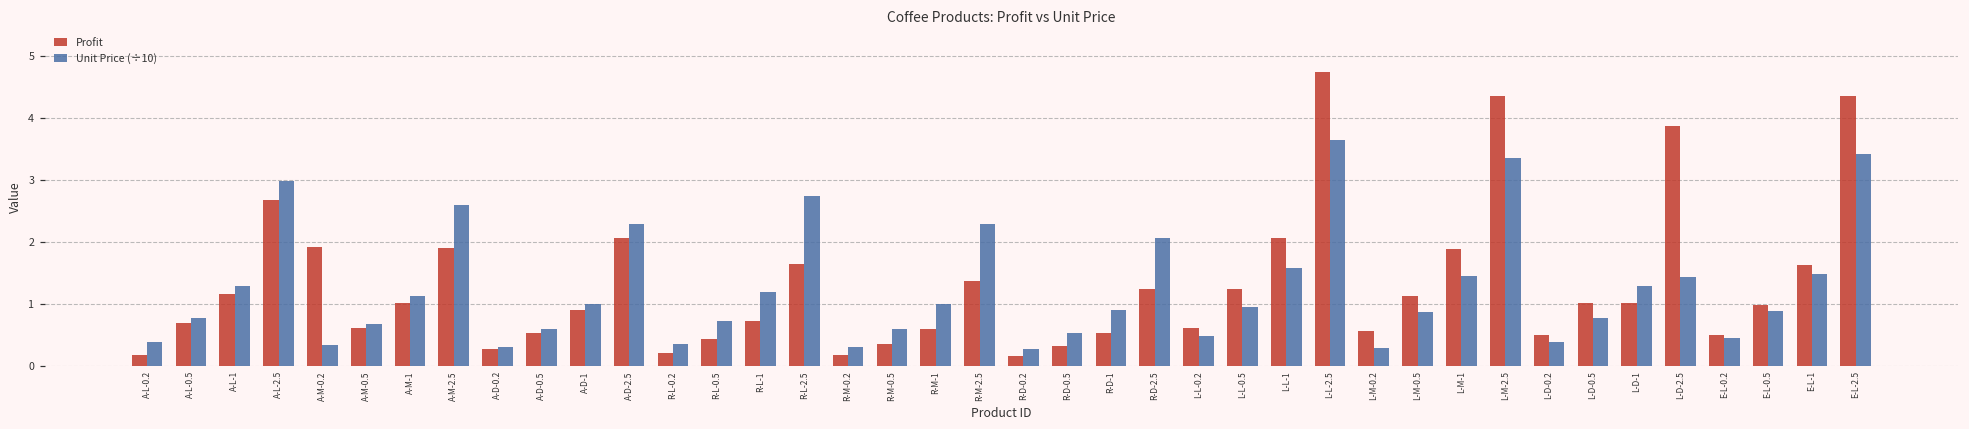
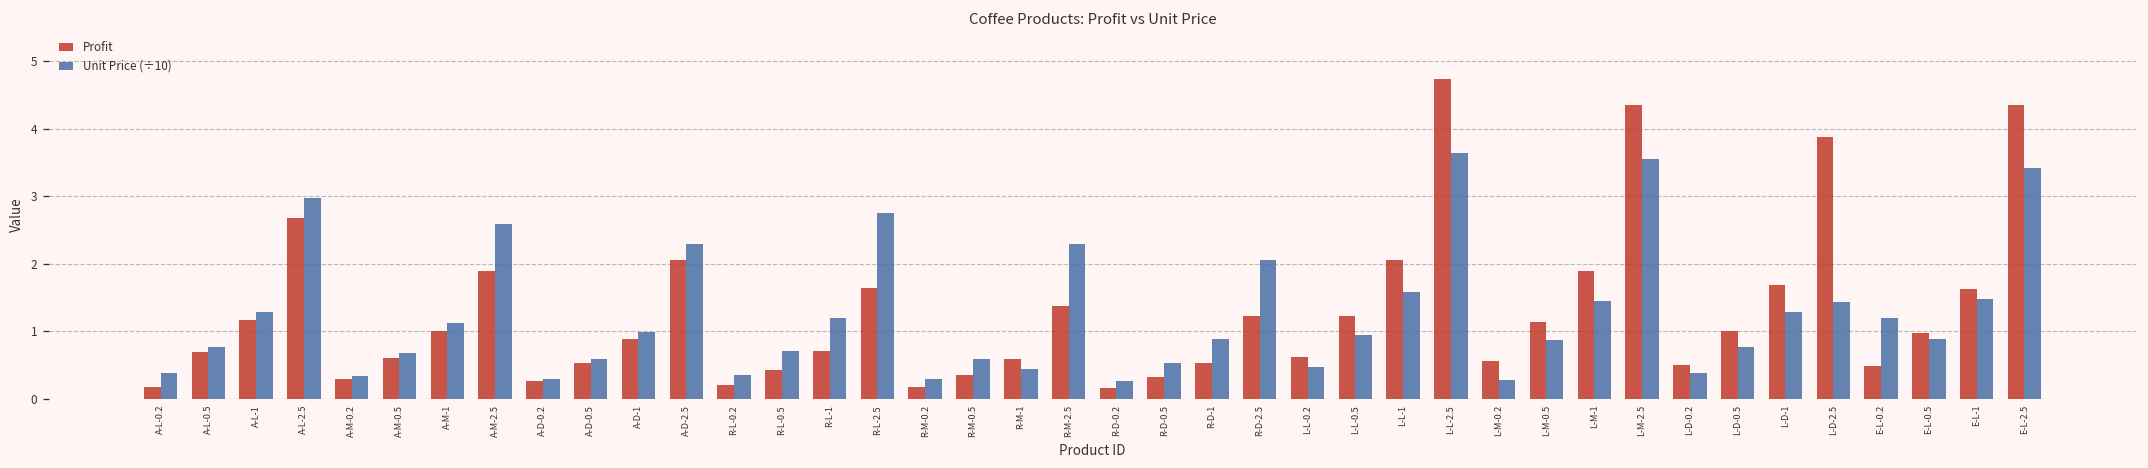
  {
    "Profit": {
      "A-L-0.2": 0.2,
      "A-L-0.5": 0.7,
      "A-L-1": 1.2,
      "A-L-2.5": 2.7,
-     "A-M-0.2": 1.9,
+     "A-M-0.2": 0.3,
      "A-M-0.5": 0.6,
      "A-M-1": 1.0,
      "A-M-2.5": 1.9,
      "A-D-0.2": 0.3,
      "A-D-0.5": 0.5,
      "A-D-1": 0.9,
      "A-D-2.5": 2.1,
      "R-L-0.2": 0.2,
      "R-L-0.5": 0.4,
      "R-L-1": 0.7,
      "R-L-2.5": 1.6,
      "R-M-0.2": 0.2,
      "R-M-0.5": 0.4,
      "R-M-1": 0.6,
      "R-M-2.5": 1.4,
      "R-D-0.2": 0.2,
      "R-D-0.5": 0.3,
      "R-D-1": 0.5,
      "R-D-2.5": 1.2,
      "L-L-0.2": 0.6,
      "L-L-0.5": 1.2,
      "L-L-1": 2.1,
      "L-L-2.5": 4.7,
      "L-M-0.2": 0.6,
      "L-M-0.5": 1.1,
      "L-M-1": 1.9,
      "L-M-2.5": 4.4,
      "L-D-0.2": 0.5,
      "L-D-0.5": 1.0,
-     "L-D-1": 1.0,
+     "L-D-1": 1.7,
      "L-D-2.5": 3.9,
      "E-L-0.2": 0.5,
      "E-L-0.5": 1.0,
      "E-L-1": 1.6,
      "E-L-2.5": 4.3
    },
    "Unit Price (÷10)": {
      "A-L-0.2": 0.4,
      "A-L-0.5": 0.8,
      "A-L-1": 1.3,
      "A-L-2.5": 3.0,
      "A-M-0.2": 0.3,
      "A-M-0.5": 0.7,
      "A-M-1": 1.1,
      "A-M-2.5": 2.6,
      "A-D-0.2": 0.3,
      "A-D-0.5": 0.6,
      "A-D-1": 1.0,
      "A-D-2.5": 2.3,
      "R-L-0.2": 0.4,
      "R-L-0.5": 0.7,
      "R-L-1": 1.2,
      "R-L-2.5": 2.7,
      "R-M-0.2": 0.3,
      "R-M-0.5": 0.6,
-     "R-M-1": 1.0,
+     "R-M-1": 0.4,
      "R-M-2.5": 2.3,
      "R-D-0.2": 0.3,
      "R-D-0.5": 0.5,
      "R-D-1": 0.9,
      "R-D-2.5": 2.1,
      "L-L-0.2": 0.5,
      "L-L-0.5": 1.0,
      "L-L-1": 1.6,
      "L-L-2.5": 3.6,
      "L-M-0.2": 0.3,
      "L-M-0.5": 0.9,
      "L-M-1": 1.5,
-     "L-M-2.5": 3.3,
+     "L-M-2.5": 3.5,
      "L-D-0.2": 0.4,
      "L-D-0.5": 0.8,
      "L-D-1": 1.3,
      "L-D-2.5": 1.4,
-     "E-L-0.2": 0.4,
+     "E-L-0.2": 1.2,
      "E-L-0.5": 0.9,
      "E-L-1": 1.5,
      "E-L-2.5": 3.4
    }
  }
